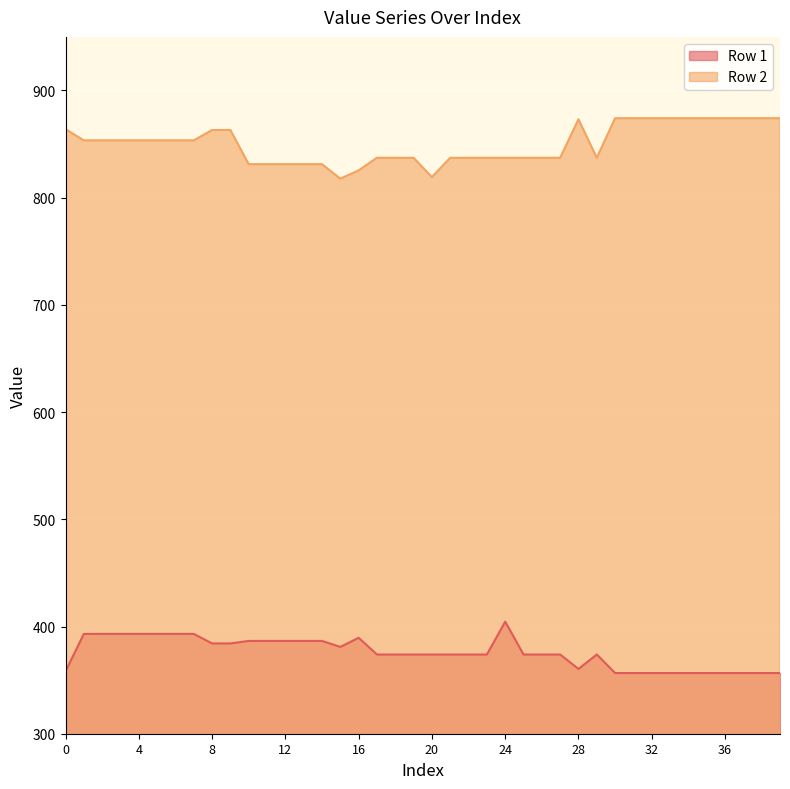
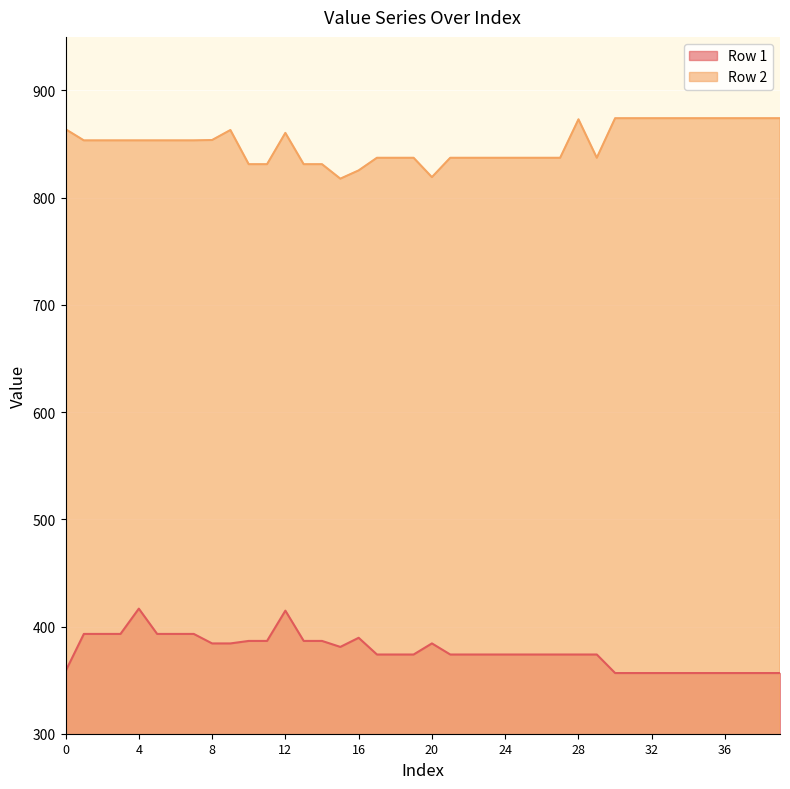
  {
    "Row 1": {
      "0": 358,
-     "4": 393,
+     "4": 417,
      "8": 384,
-     "12": 387,
+     "12": 415,
      "16": 389,
-     "20": 374,
-     "24": 405,
-     "28": 360,
+     "20": 384,
+     "24": 374,
+     "28": 374,
      "32": 357,
      "36": 357
    },
    "Row 2": {
      "0": 864,
      "4": 853,
-     "8": 863,
-     "12": 831,
+     "8": 854,
+     "12": 860,
      "16": 825,
      "20": 819,
      "24": 837,
      "28": 873,
      "32": 874,
      "36": 874
    }
  }
